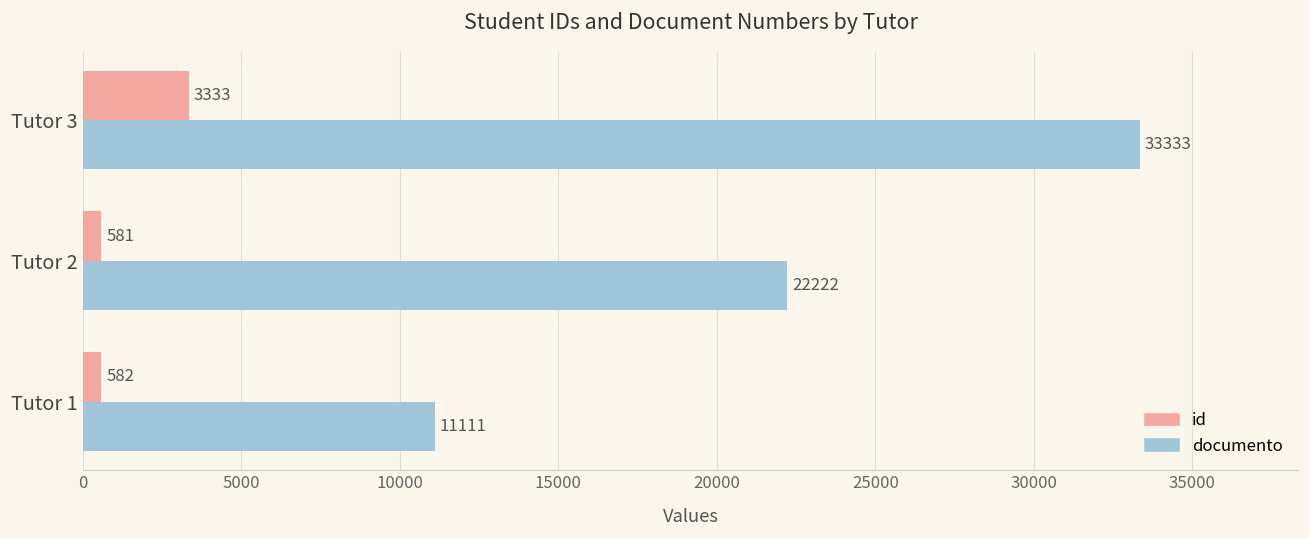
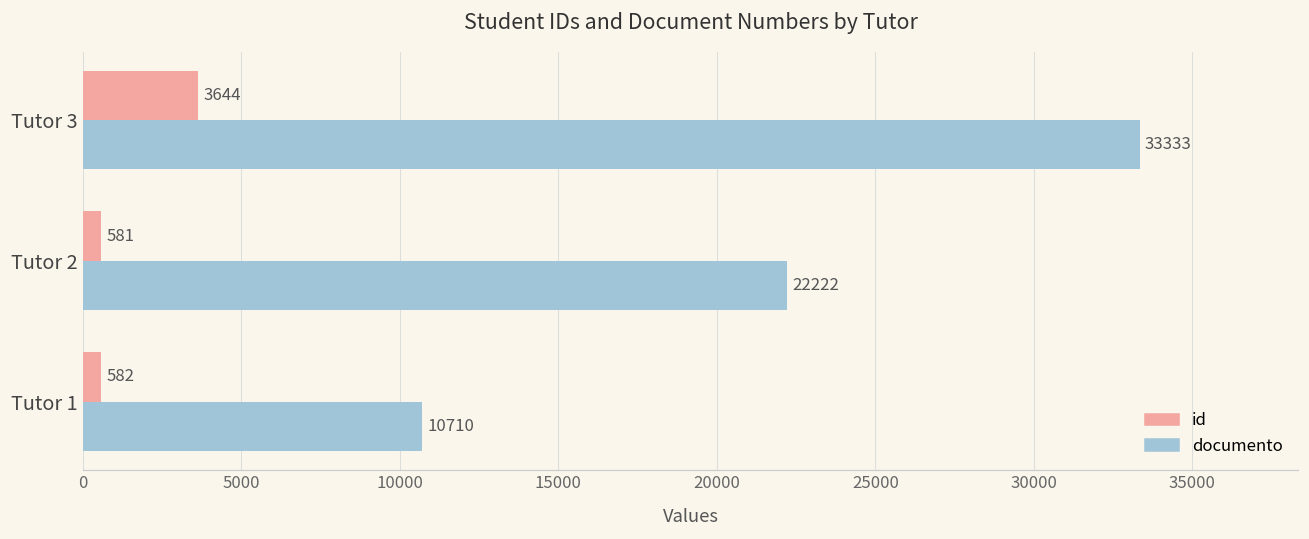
  {
    "id": {
-     "Tutor 3": 3333,
+     "Tutor 3": 3644,
      "Tutor 2": 581,
      "Tutor 1": 582
    },
    "documento": {
      "Tutor 3": 33333,
      "Tutor 2": 22222,
-     "Tutor 1": 11111
+     "Tutor 1": 10710
    }
  }
